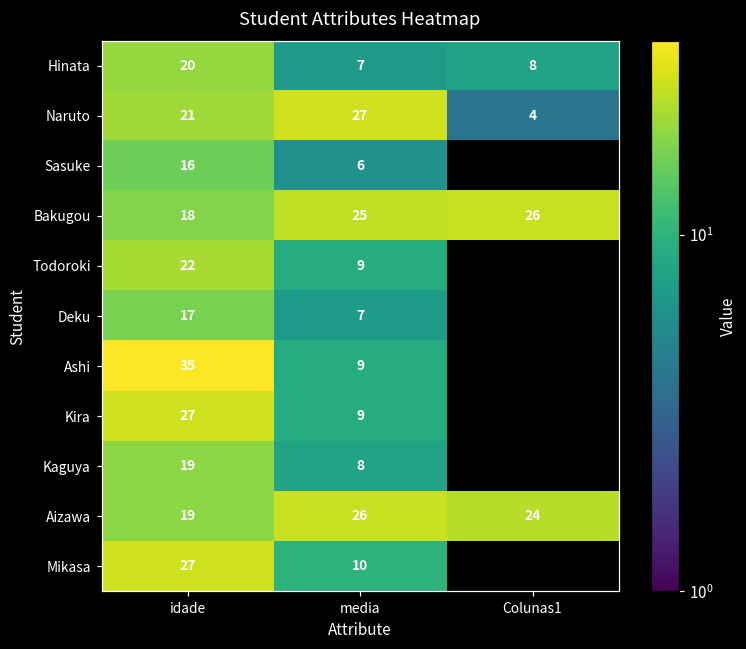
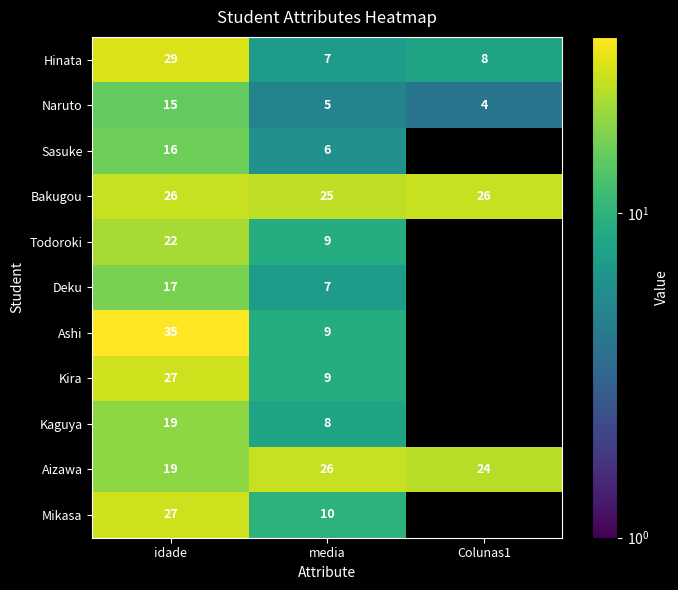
  {
    "Hinata": {
-     "idade": 20,
+     "idade": 29,
      "media": 7,
      "Colunas1": 8
    },
    "Naruto": {
-     "idade": 21,
-     "media": 27,
+     "idade": 15,
+     "media": 5,
      "Colunas1": 4
    },
    "Sasuke": {
      "idade": 16,
      "media": 6
    },
    "Bakugou": {
-     "idade": 18,
+     "idade": 26,
      "media": 25,
      "Colunas1": 26
    },
    "Todoroki": {
      "idade": 22,
      "media": 9
    },
    "Deku": {
      "idade": 17,
      "media": 7
    },
    "Ashi": {
      "idade": 35,
      "media": 9
    },
    "Kira": {
      "idade": 27,
      "media": 9
    },
    "Kaguya": {
      "idade": 19,
      "media": 8
    },
    "Aizawa": {
      "idade": 19,
      "media": 26,
      "Colunas1": 24
    },
    "Mikasa": {
      "idade": 27,
      "media": 10
    }
  }
